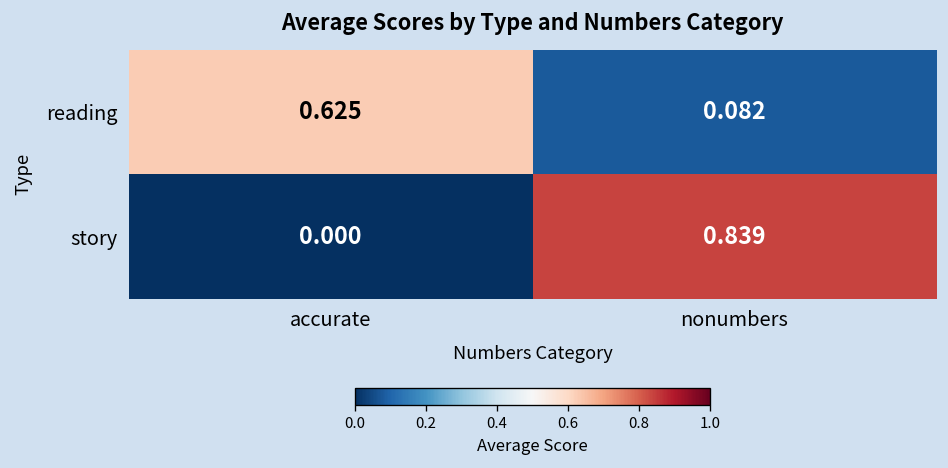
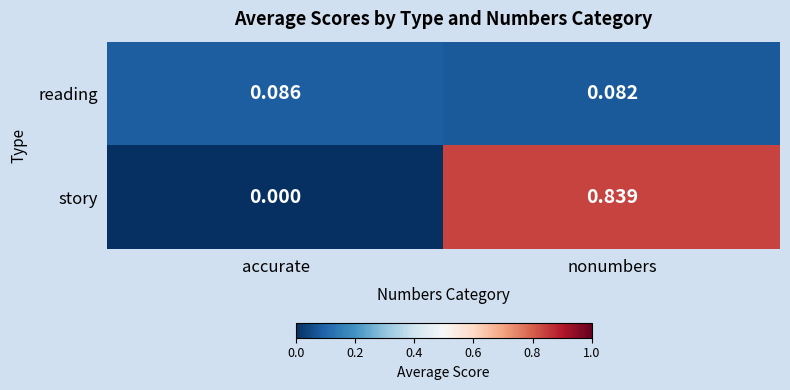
  {
    "reading": {
-     "accurate": 0.625,
+     "accurate": 0.086,
      "nonumbers": 0.082
    },
    "story": {
      "accurate": 0.000,
      "nonumbers": 0.839
    }
  }
